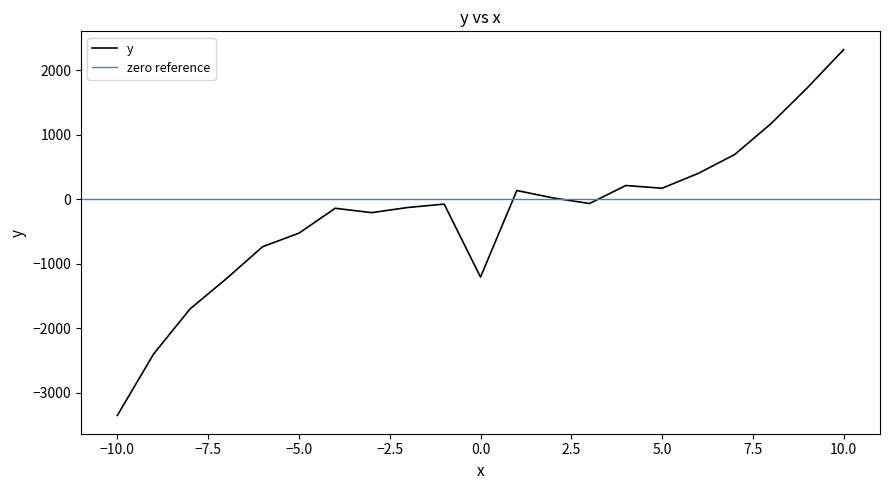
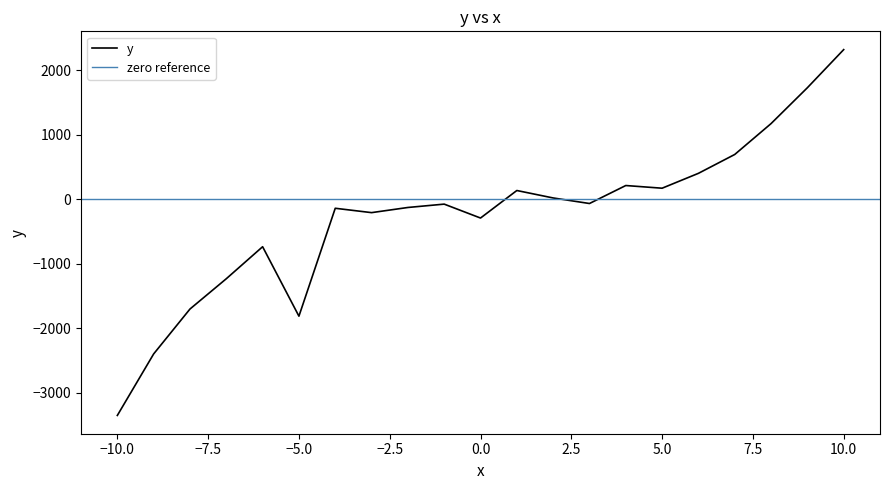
  {
    "−10.0": -3300,
-   "−5.0": -500,
-   "0.0": -1200,
+   "−5.0": -1800,
+   "0.0": -300,
    "5.0": 200,
    "10.0": 2300
  }
